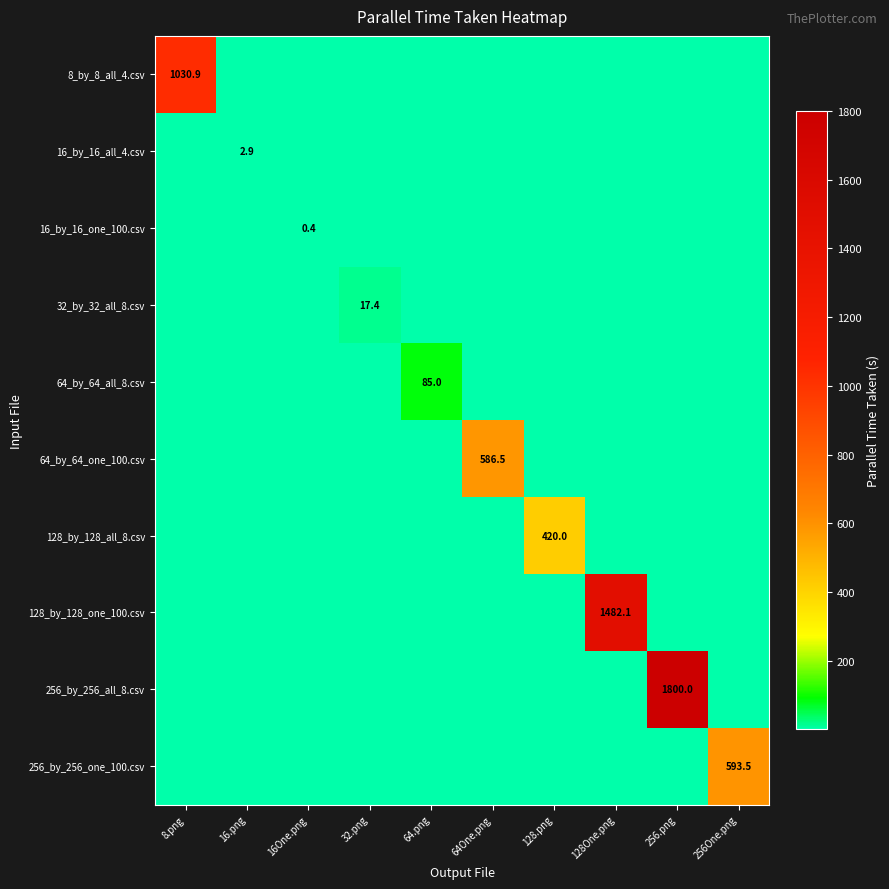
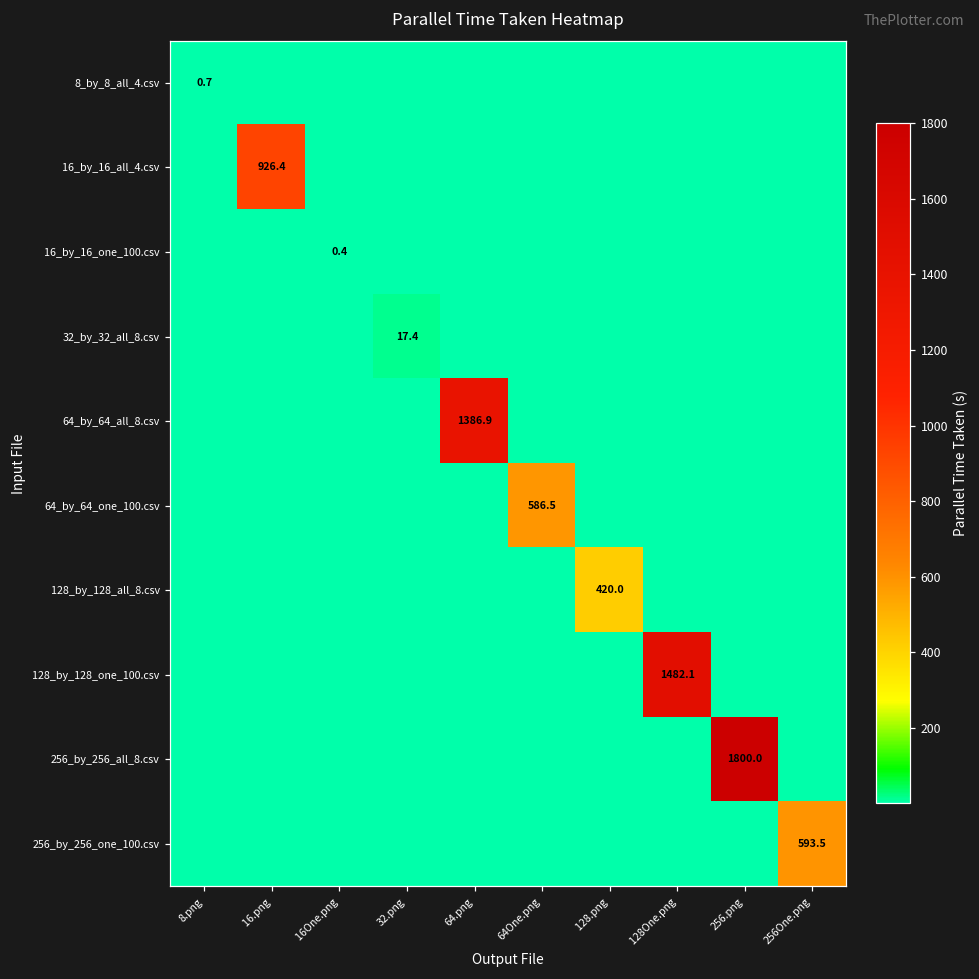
  {
    "8_by_8_all_4.csv": {
-     "8.png": 1030.9
+     "8.png": 0.7
    },
    "16_by_16_all_4.csv": {
-     "16.png": 2.9
+     "16.png": 926.4
    },
    "16_by_16_one_100.csv": {
      "16One.png": 0.4
    },
    "32_by_32_all_8.csv": {
      "32.png": 17.4
    },
    "64_by_64_all_8.csv": {
-     "64.png": 85.0
+     "64.png": 1386.9
    },
    "64_by_64_one_100.csv": {
      "64One.png": 586.5
    },
    "128_by_128_all_8.csv": {
      "128.png": 420.0
    },
    "128_by_128_one_100.csv": {
      "128One.png": 1482.1
    },
    "256_by_256_all_8.csv": {
      "256.png": 1800.0
    },
    "256_by_256_one_100.csv": {
      "256One.png": 593.5
    }
  }
